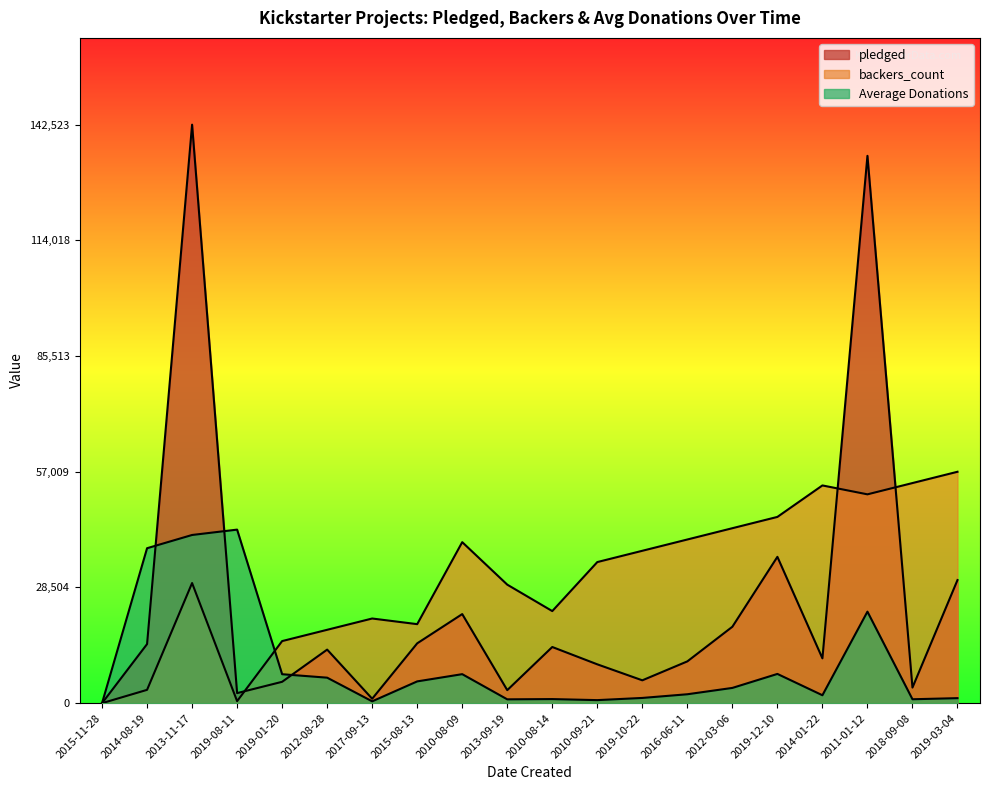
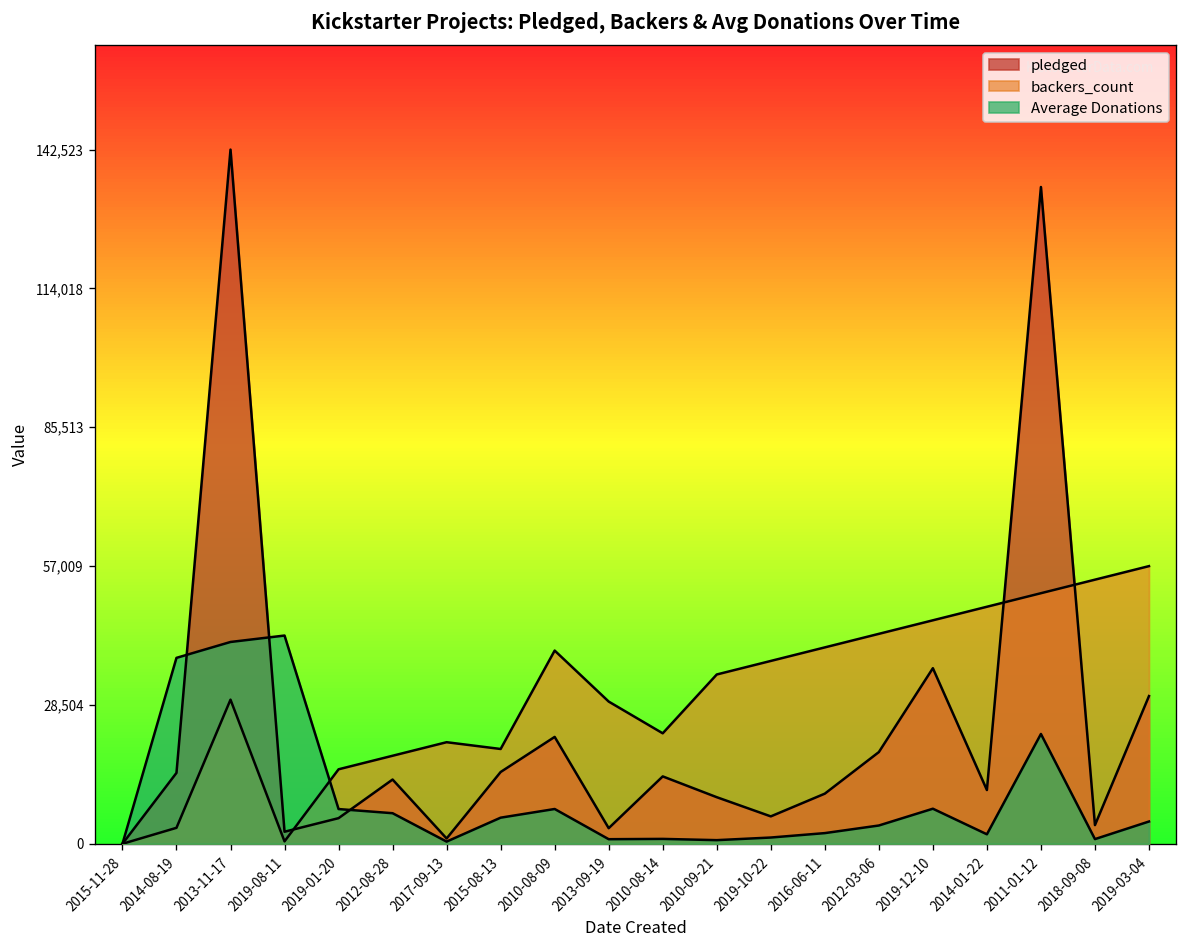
  {
    "pledged": {
      "2014-08-19": "15,000",
      "2013-11-17": "143,000",
      "2019-08-11": "2,000",
      "2019-01-20": "5,000",
      "2012-08-28": "13,000",
      "2017-09-13": "1,000",
      "2015-08-13": "15,000",
      "2010-08-09": "22,000",
      "2013-09-19": "3,000",
      "2010-08-14": "14,000",
      "2010-09-21": "10,000",
      "2019-10-22": "6,000",
      "2016-06-11": "10,000",
      "2012-03-06": "19,000",
      "2019-12-10": "36,000",
      "2014-01-22": "11,000",
      "2011-01-12": "135,000",
      "2018-09-08": "4,000",
      "2019-03-04": "30,000"
    },
    "backers_count": {
      "2014-08-19": "3,000",
      "2013-11-17": "30,000",
      "2019-08-11": "0",
      "2019-01-20": "15,000",
      "2012-08-28": "18,000",
      "2017-09-13": "21,000",
      "2015-08-13": "19,000",
      "2010-08-09": "40,000",
      "2013-09-19": "29,000",
      "2010-08-14": "23,000",
      "2010-09-21": "35,000",
      "2019-10-22": "38,000",
      "2016-06-11": "40,000",
      "2012-03-06": "43,000",
      "2019-12-10": "46,000",
-     "2014-01-22": "54,000",
+     "2014-01-22": "49,000",
      "2011-01-12": "51,000",
      "2018-09-08": "54,000",
      "2019-03-04": "57,000"
    },
    "Average Donations": {
      "2014-08-19": "38,000",
      "2013-11-17": "41,000",
      "2019-08-11": "43,000",
      "2019-01-20": "7,000",
      "2012-08-28": "6,000",
      "2017-09-13": "0",
      "2015-08-13": "5,000",
      "2010-08-09": "7,000",
      "2013-09-19": "1,000",
      "2010-08-14": "1,000",
      "2010-09-21": "1,000",
      "2019-10-22": "1,000",
      "2016-06-11": "2,000",
      "2012-03-06": "4,000",
      "2019-12-10": "7,000",
      "2014-01-22": "2,000",
      "2011-01-12": "23,000",
      "2018-09-08": "1,000",
-     "2019-03-04": "1,000"
+     "2019-03-04": "5,000"
    }
  }
